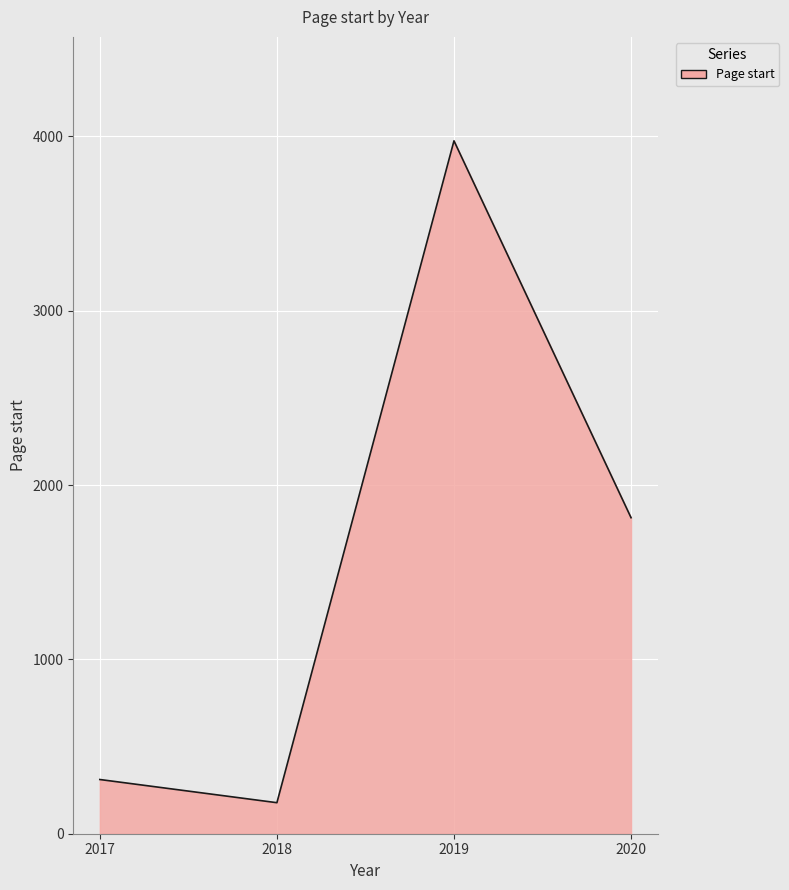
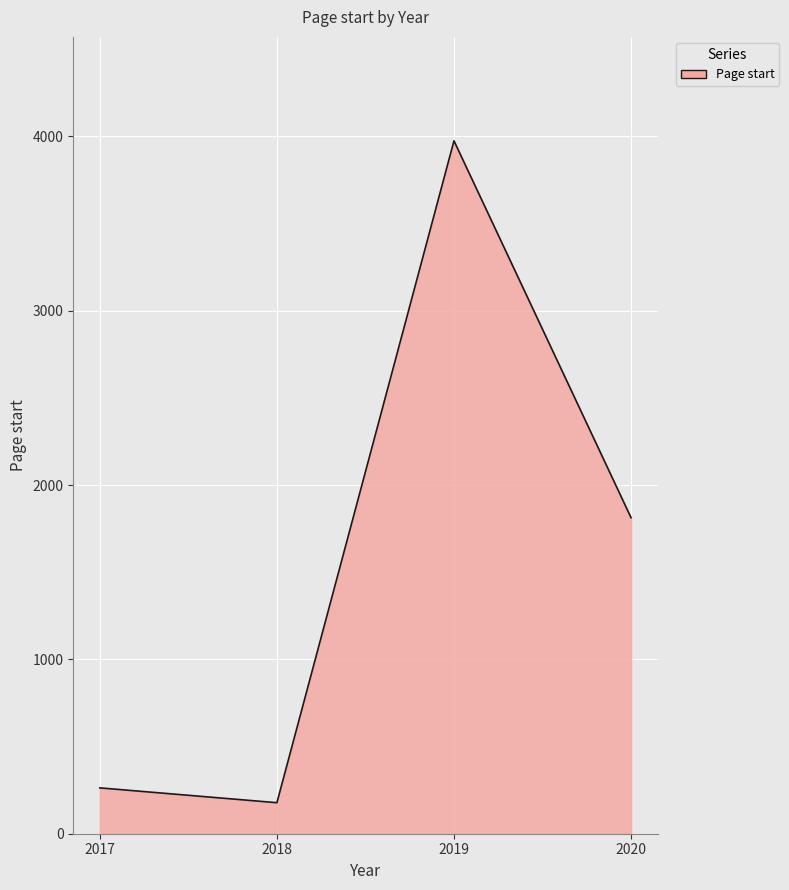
  {
-   "2017": 310,
+   "2017": 260,
    "2018": 180,
    "2019": 3980,
    "2020": 1810
  }
